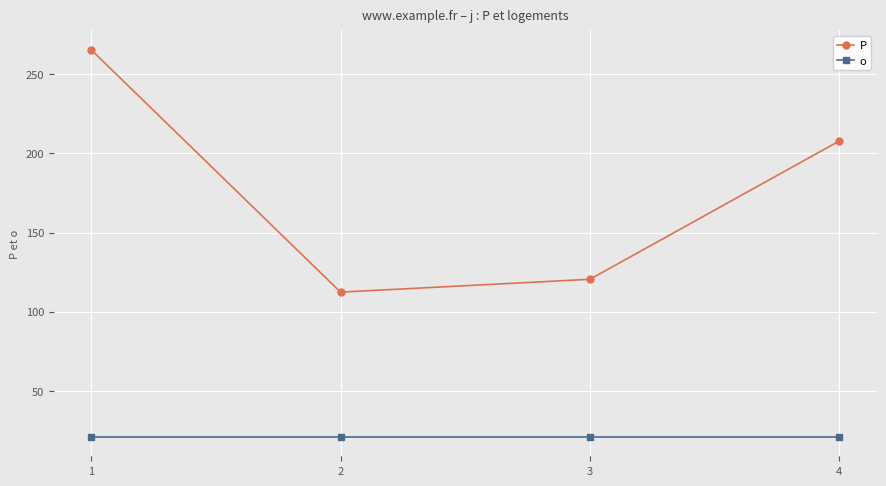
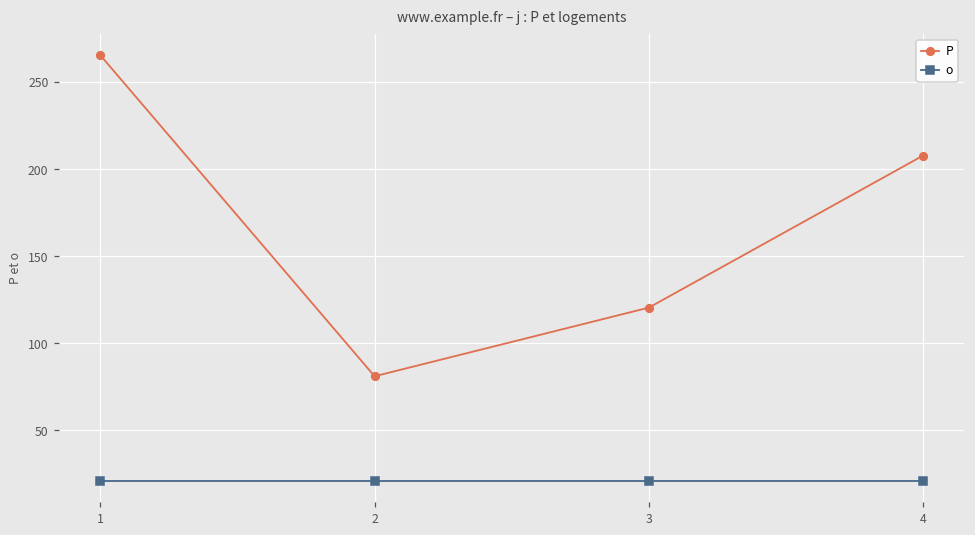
  {
    "P": {
      "1": 265,
-     "2": 112,
+     "2": 81,
      "3": 121,
      "4": 208
    },
    "o": {
      "1": 21,
      "2": 21,
      "3": 21,
      "4": 21
    }
  }
